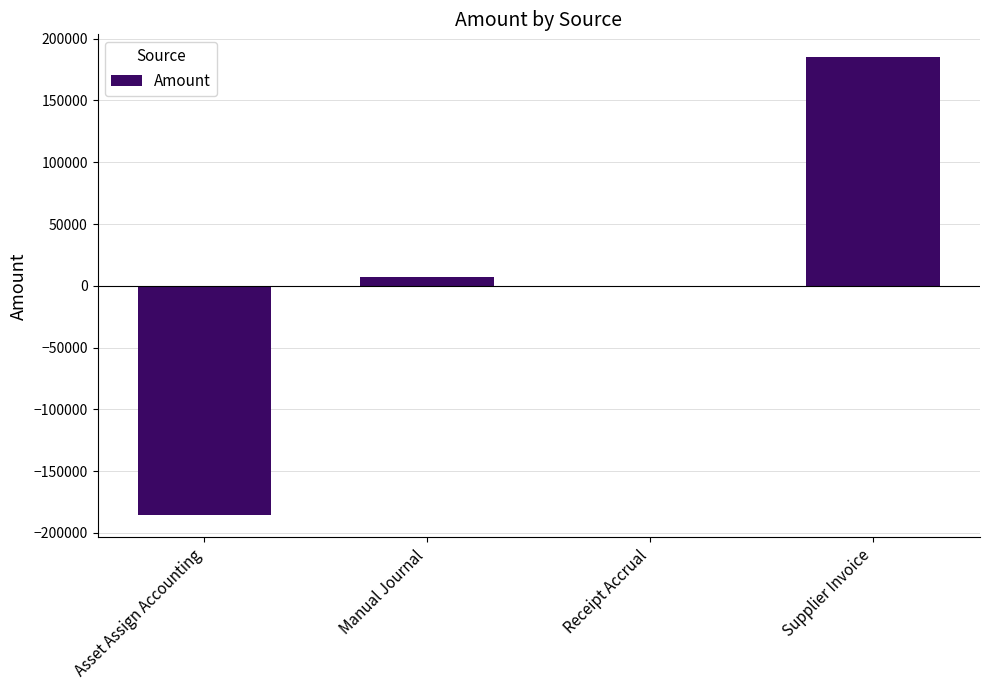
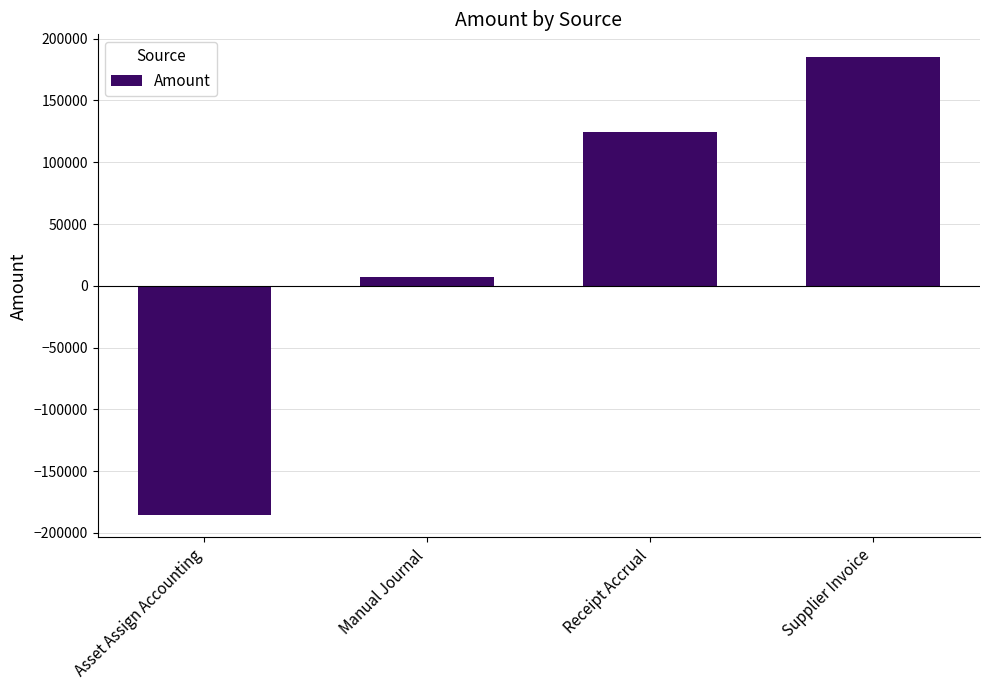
  {
    "Asset Assign Accounting": -185000,
    "Manual Journal": 7000,
-   "Receipt Accrual": 0,
+   "Receipt Accrual": 125000,
    "Supplier Invoice": 185000
  }
